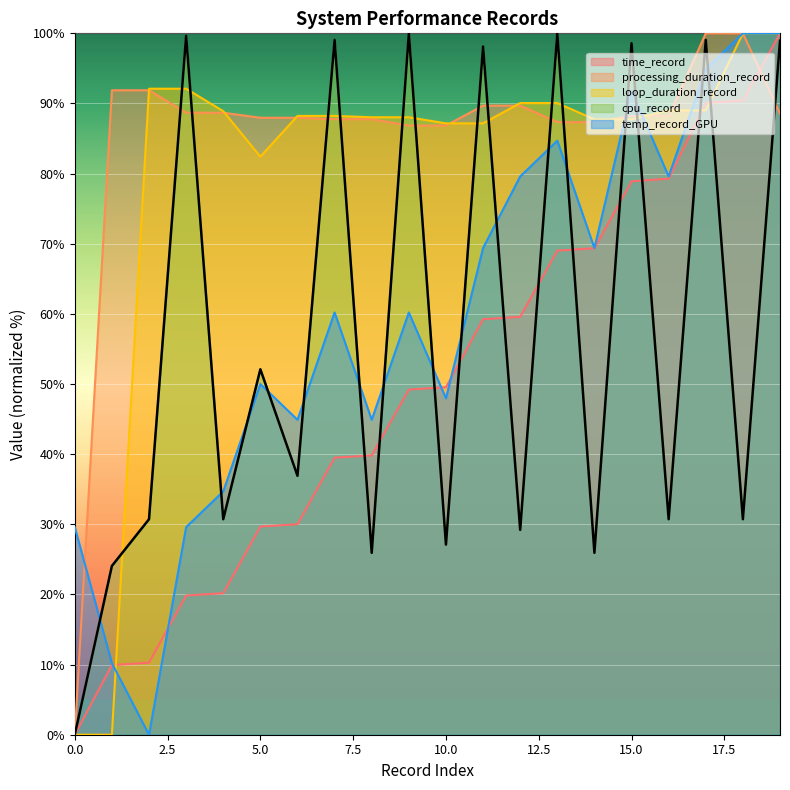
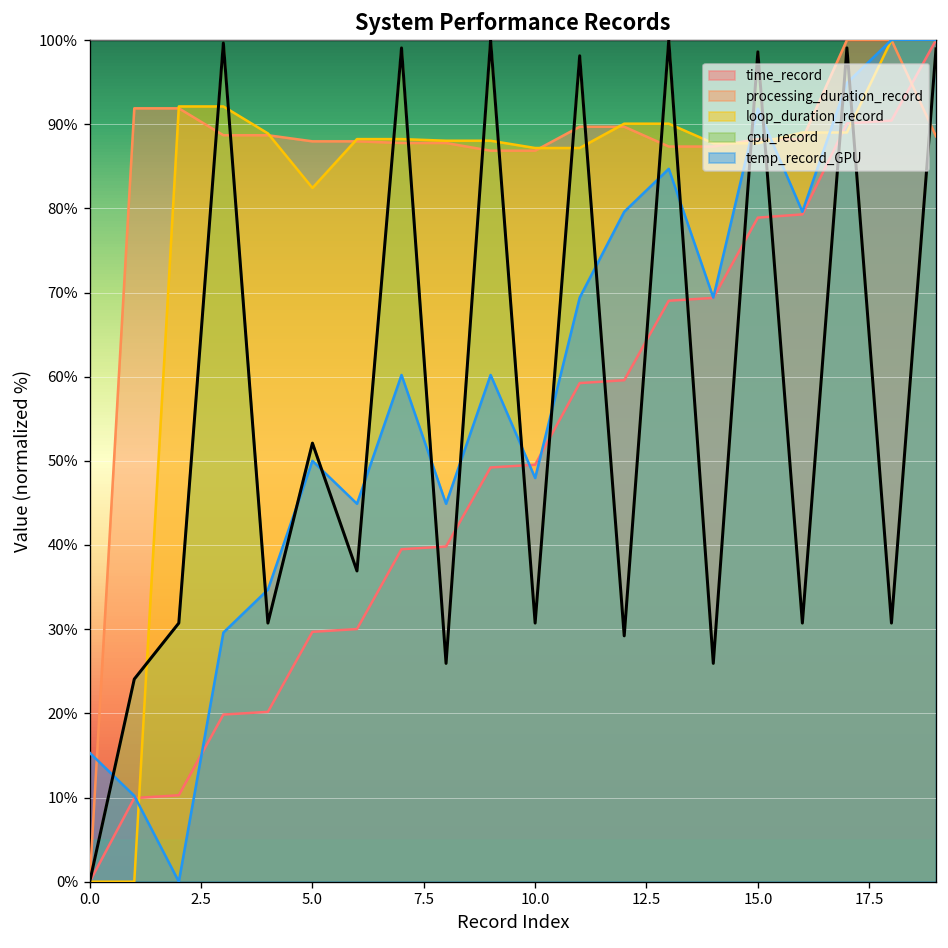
  {
    "loop_duration_record": {
      "5.0": "82%"
    },
    "cpu_record": {
      "5.0": "52%",
-     "10.0": "27%",
+     "10.0": "31%",
      "15.0": "99%"
    },
    "temp_record_GPU": {
-     "0.0": "30%",
+     "0.0": "15%",
      "5.0": "50%",
      "10.0": "48%"
    }
  }
